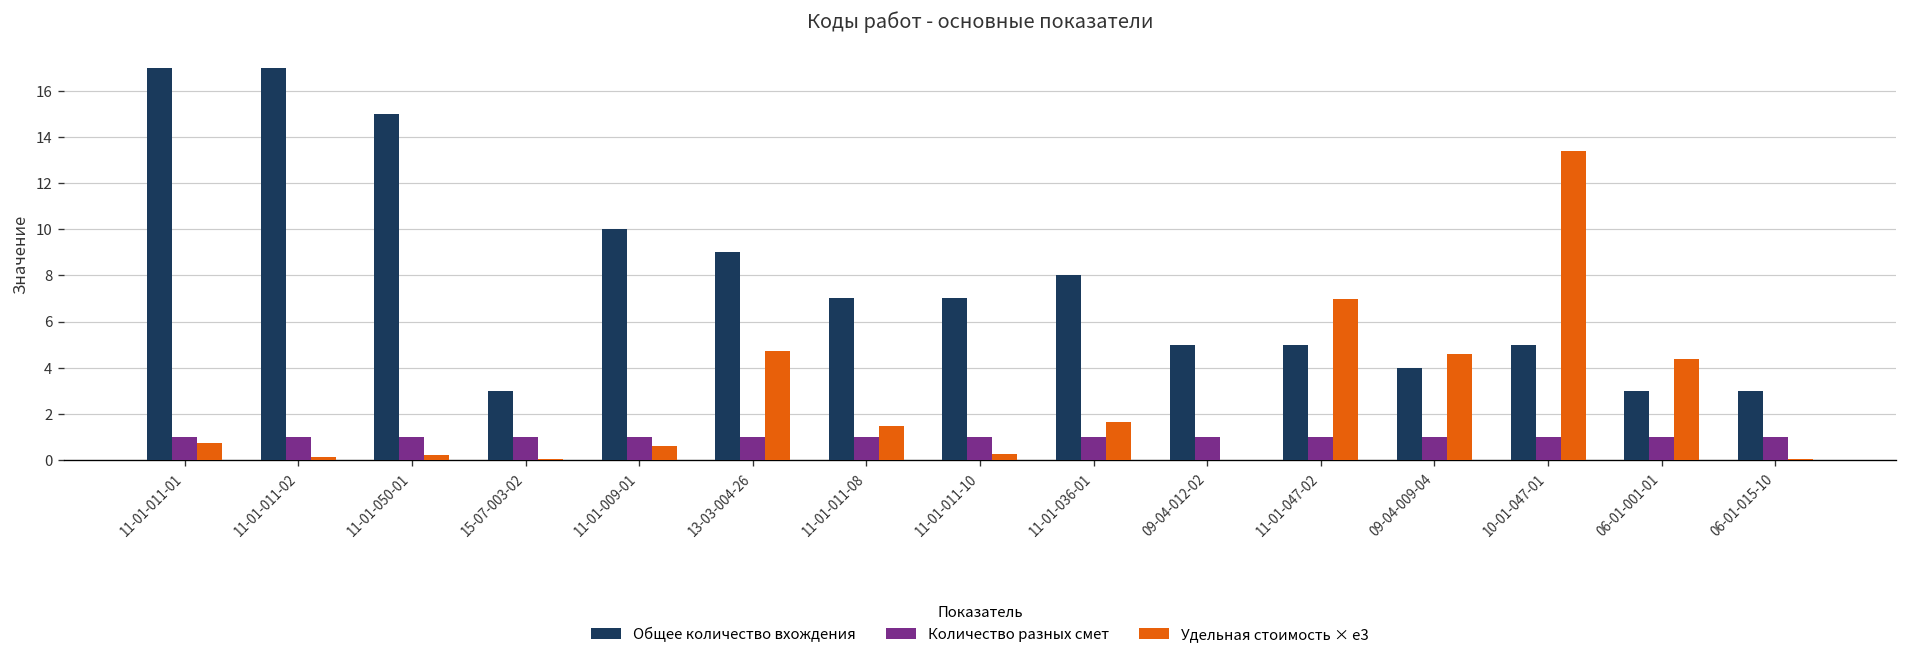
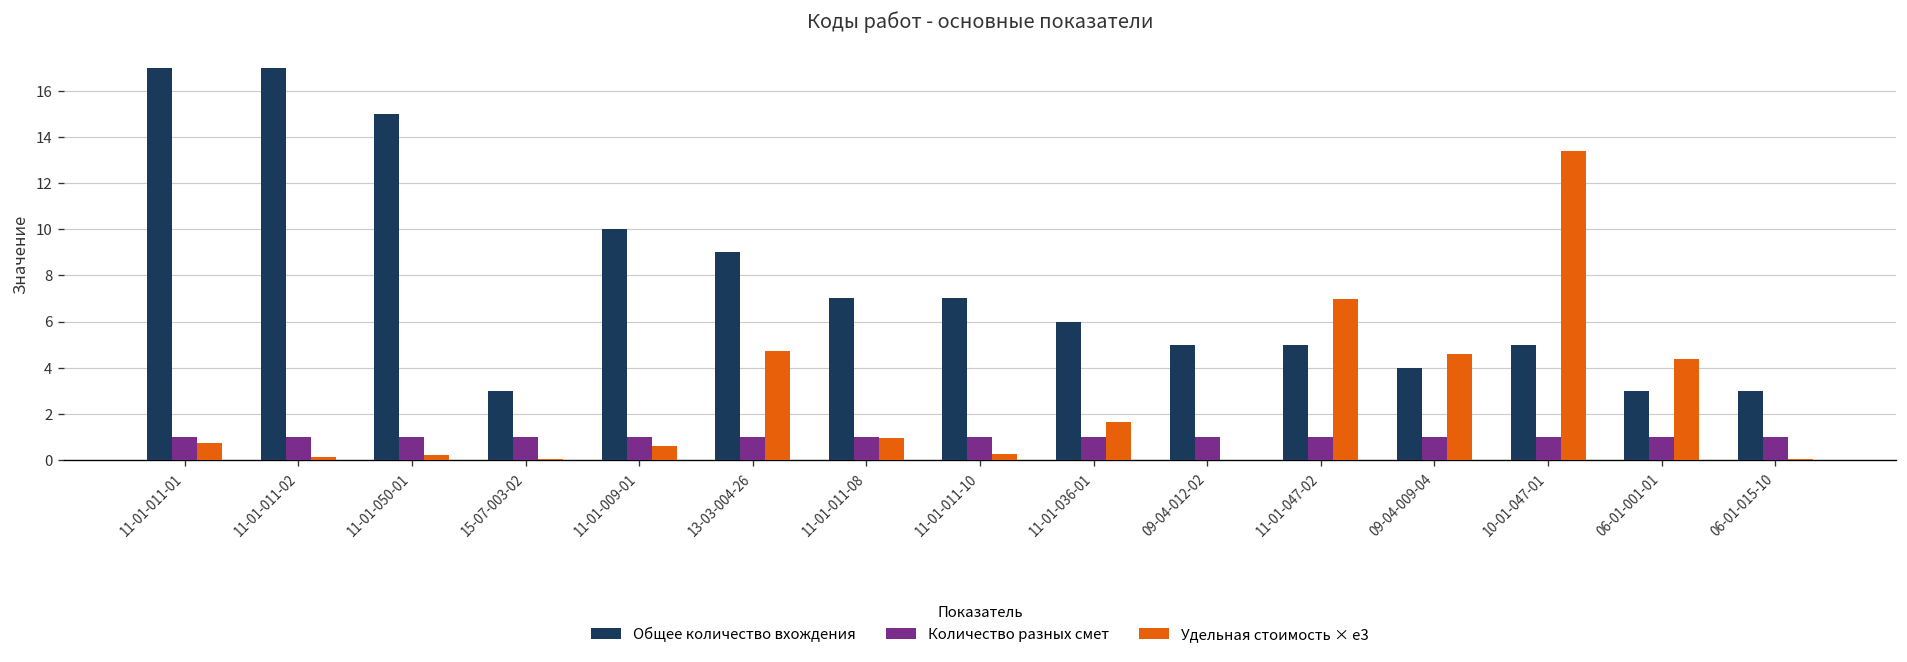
  {
    "Общее количество вхождения": {
      "11-01-011-01": 17,
      "11-01-011-02": 17,
      "11-01-050-01": 15,
      "15-07-003-02": 3,
      "11-01-009-01": 10,
      "13-03-004-26": 9,
      "11-01-011-08": 7,
      "11-01-011-10": 7,
-     "11-01-036-01": 8,
+     "11-01-036-01": 6,
      "09-04-012-02": 5,
      "11-01-047-02": 5,
      "09-04-009-04": 4,
      "10-01-047-01": 5,
      "06-01-001-01": 3,
      "06-01-015-10": 3
    },
    "Количество разных смет": {
      "11-01-011-01": 1.0,
      "11-01-011-02": 1.0,
      "11-01-050-01": 1.0,
      "15-07-003-02": 1.0,
      "11-01-009-01": 1.0,
      "13-03-004-26": 1.0,
      "11-01-011-08": 1.0,
      "11-01-011-10": 1.0,
      "11-01-036-01": 1.0,
      "09-04-012-02": 1.0,
      "11-01-047-02": 1.0,
      "09-04-009-04": 1.0,
      "10-01-047-01": 1.0,
      "06-01-001-01": 1.0,
      "06-01-015-10": 1.0
    },
    "Удельная стоимость × e3": {
      "11-01-011-01": 0.7,
      "11-01-011-02": 0.1,
      "11-01-050-01": 0.2,
      "11-01-009-01": 0.6,
      "13-03-004-26": 4.7,
-     "11-01-011-08": 1.5,
+     "11-01-011-08": 1.0,
      "11-01-011-10": 0.3,
      "11-01-036-01": 1.7,
      "11-01-047-02": 7.0,
      "09-04-009-04": 4.6,
      "10-01-047-01": 13.4,
      "06-01-001-01": 4.4
    }
  }
